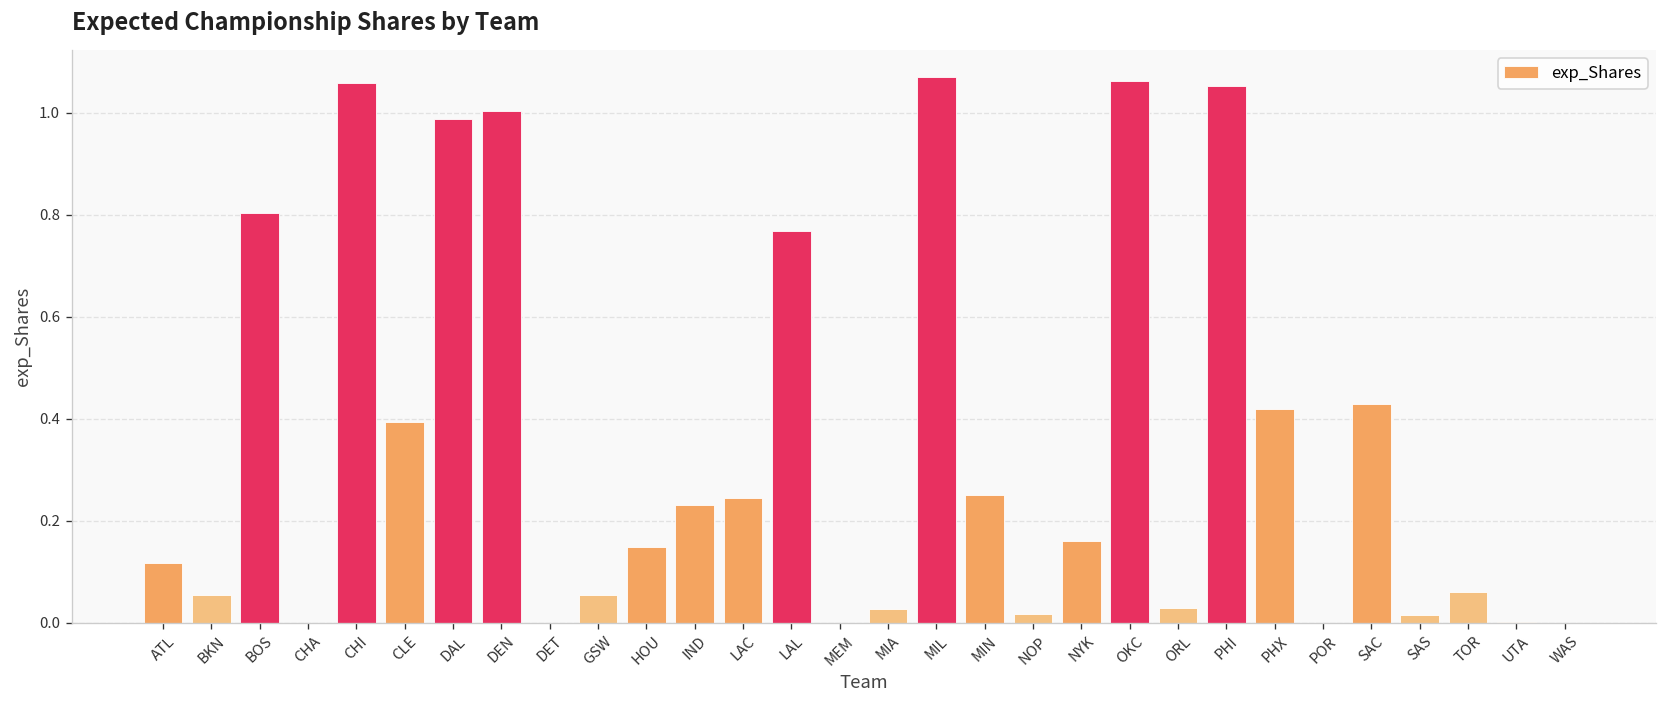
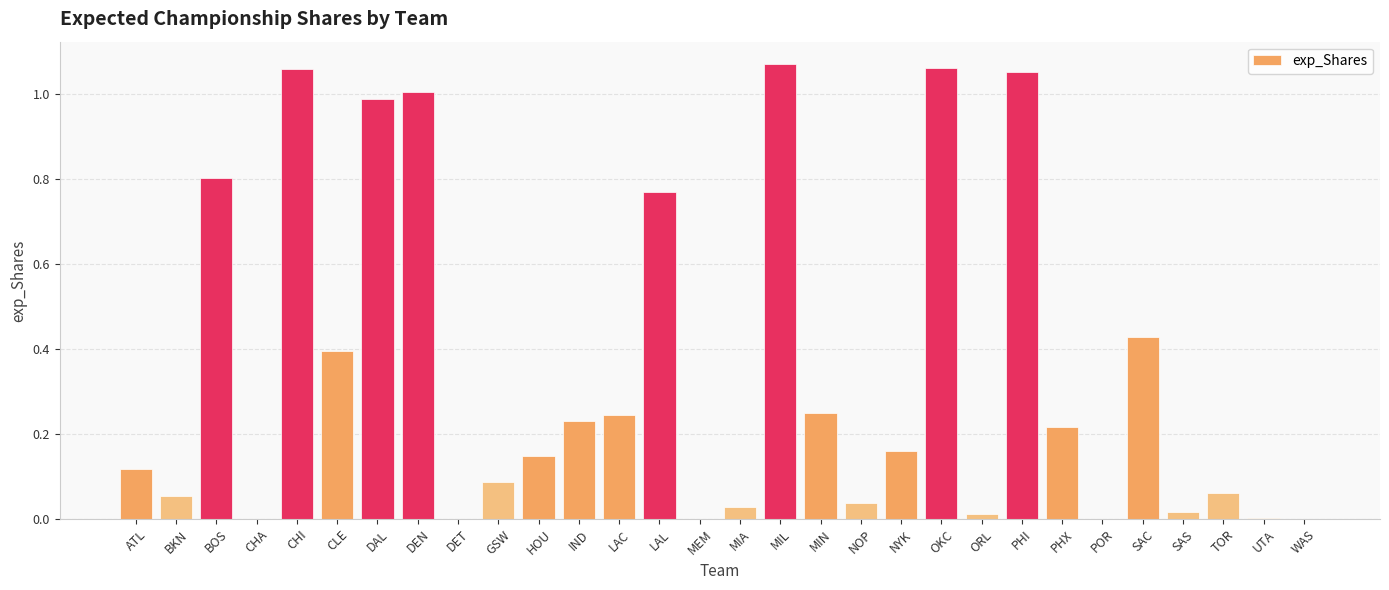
  {
    "ATL": 0.12,
    "BKN": 0.06,
    "BOS": 0.80,
    "CHI": 1.06,
    "CLE": 0.39,
    "DAL": 0.99,
    "DEN": 1.00,
-   "GSW": 0.05,
+   "GSW": 0.09,
    "HOU": 0.15,
    "IND": 0.23,
    "LAC": 0.24,
    "LAL": 0.77,
    "MIA": 0.03,
    "MIL": 1.07,
    "MIN": 0.25,
-   "NOP": 0.02,
+   "NOP": 0.04,
    "NYK": 0.16,
    "OKC": 1.06,
-   "ORL": 0.03,
+   "ORL": 0.01,
    "PHI": 1.05,
-   "PHX": 0.42,
+   "PHX": 0.22,
    "SAC": 0.43,
    "SAS": 0.02,
    "TOR": 0.06
  }
